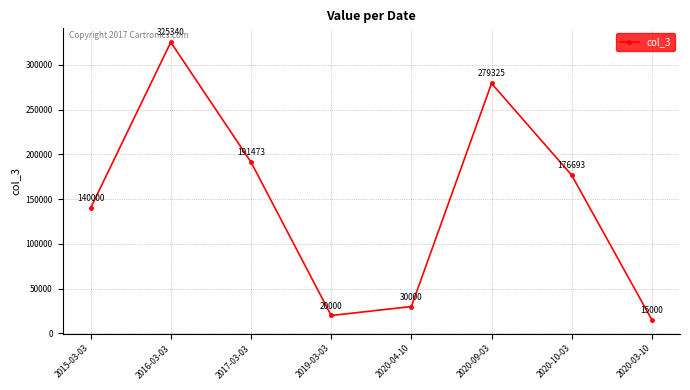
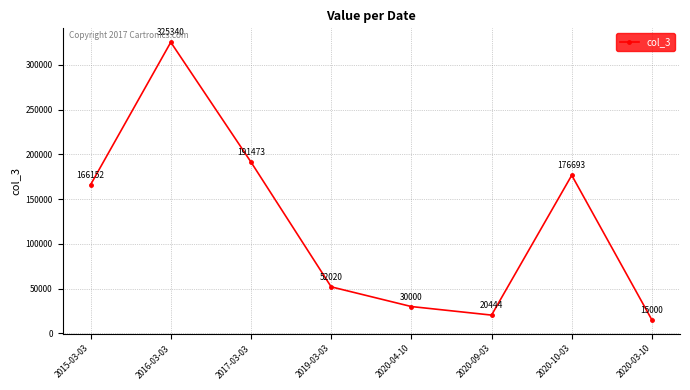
  {
-   "2015-03-03": 140000,
+   "2015-03-03": 166152,
    "2017-03-03": 191473,
-   "2019-03-03": 20000,
+   "2019-03-03": 52020,
    "2020-04-10": 30000,
-   "2020-09-03": 279325,
+   "2020-09-03": 20444,
    "2020-10-03": 176693,
    "2020-03-10": 15000
  }
